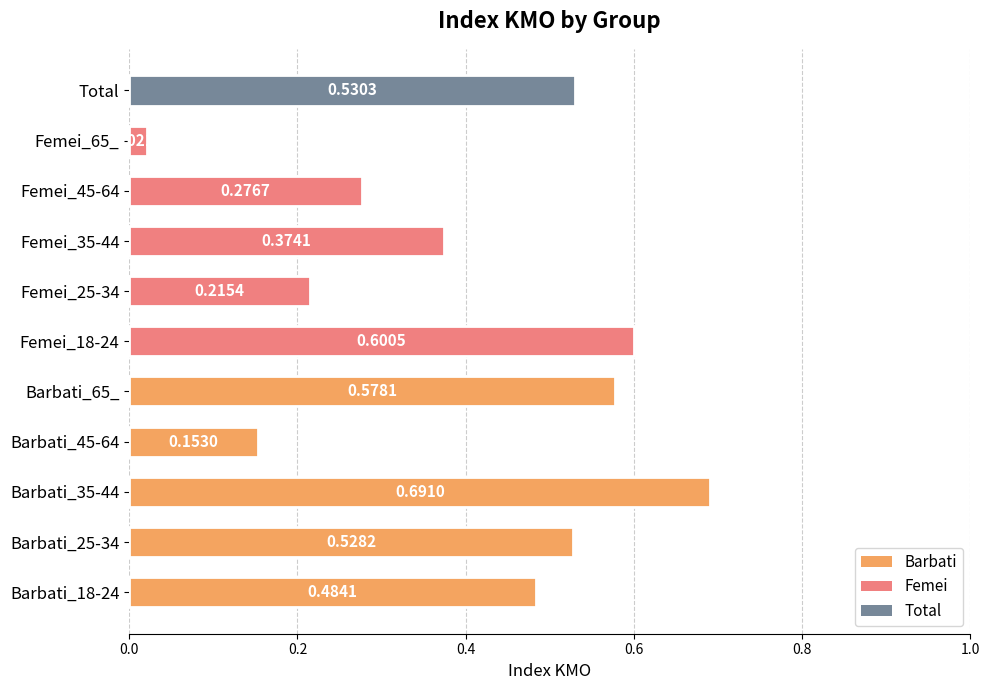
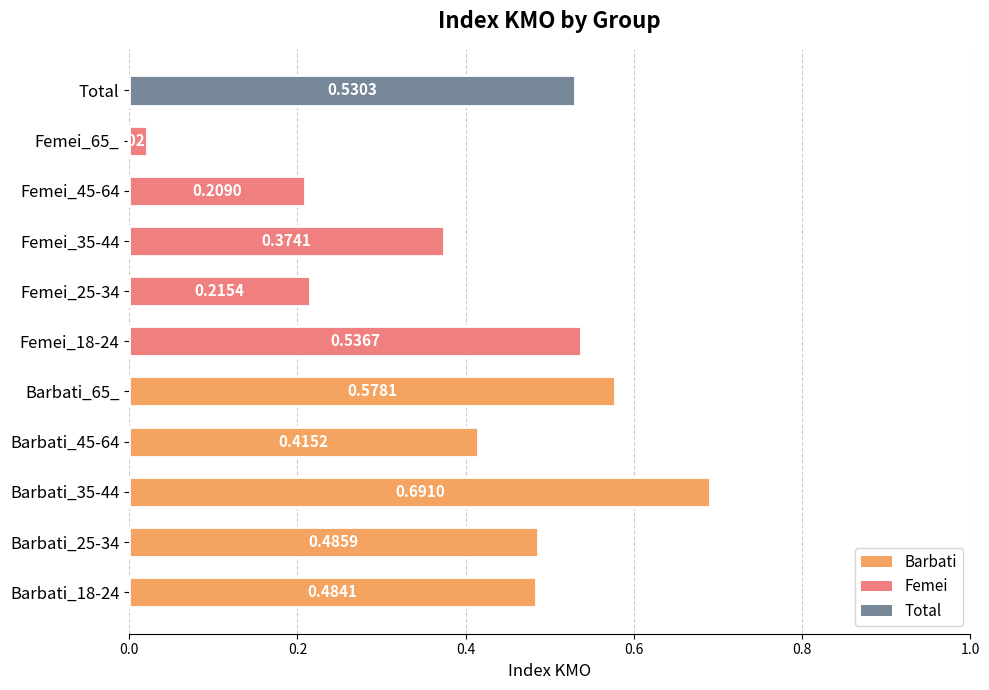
  {
    "Total": 0.5303,
-   "Femei_45-64": 0.2767,
+   "Femei_45-64": 0.2090,
    "Femei_35-44": 0.3741,
    "Femei_25-34": 0.2154,
-   "Femei_18-24": 0.6005,
+   "Femei_18-24": 0.5367,
    "Barbati_65_": 0.5781,
-   "Barbati_45-64": 0.1530,
+   "Barbati_45-64": 0.4152,
    "Barbati_35-44": 0.6910,
-   "Barbati_25-34": 0.5282,
+   "Barbati_25-34": 0.4859,
    "Barbati_18-24": 0.4841
  }
